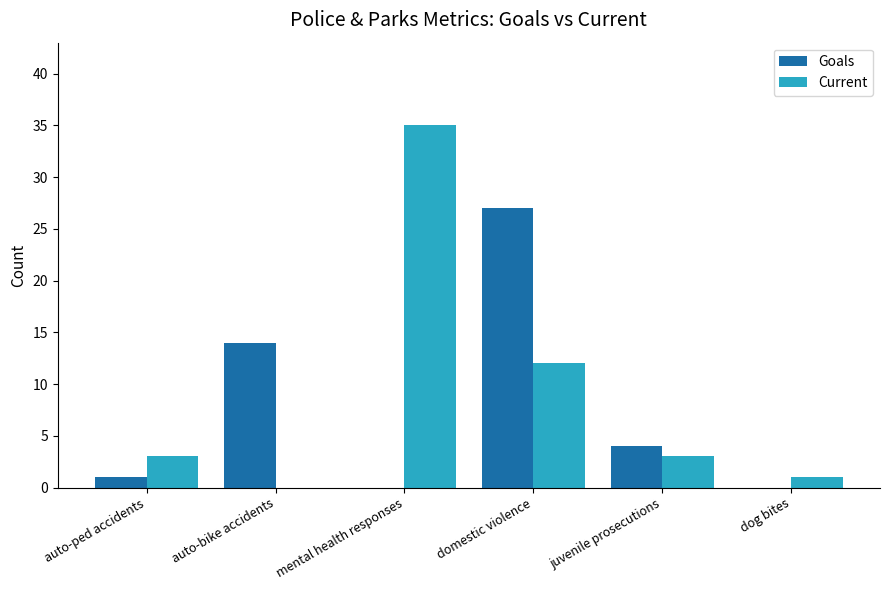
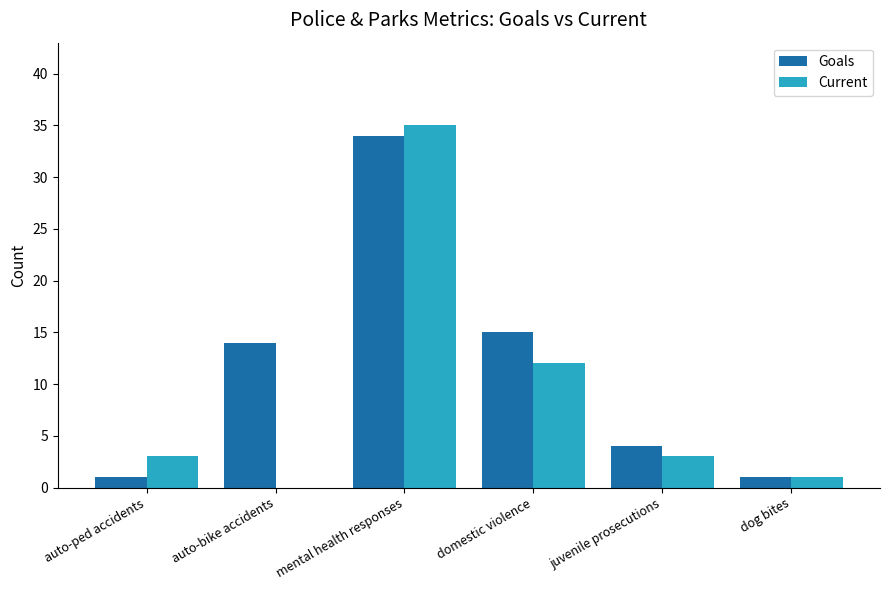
  {
    "Goals": {
      "auto-ped accidents": 1,
      "auto-bike accidents": 14,
-     "mental health responses": 0,
-     "domestic violence": 27,
+     "mental health responses": 34,
+     "domestic violence": 15,
      "juvenile prosecutions": 4,
-     "dog bites": 0
+     "dog bites": 1
    },
    "Current": {
      "auto-ped accidents": 3,
      "auto-bike accidents": 0,
      "mental health responses": 35,
      "domestic violence": 12,
      "juvenile prosecutions": 3,
      "dog bites": 1
    }
  }
